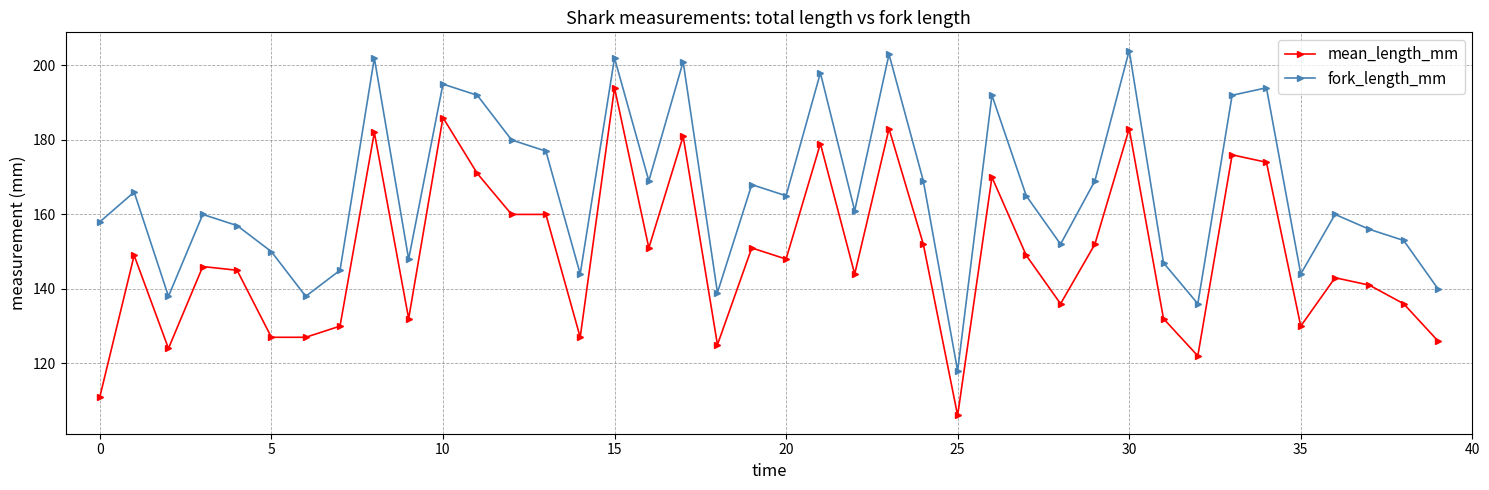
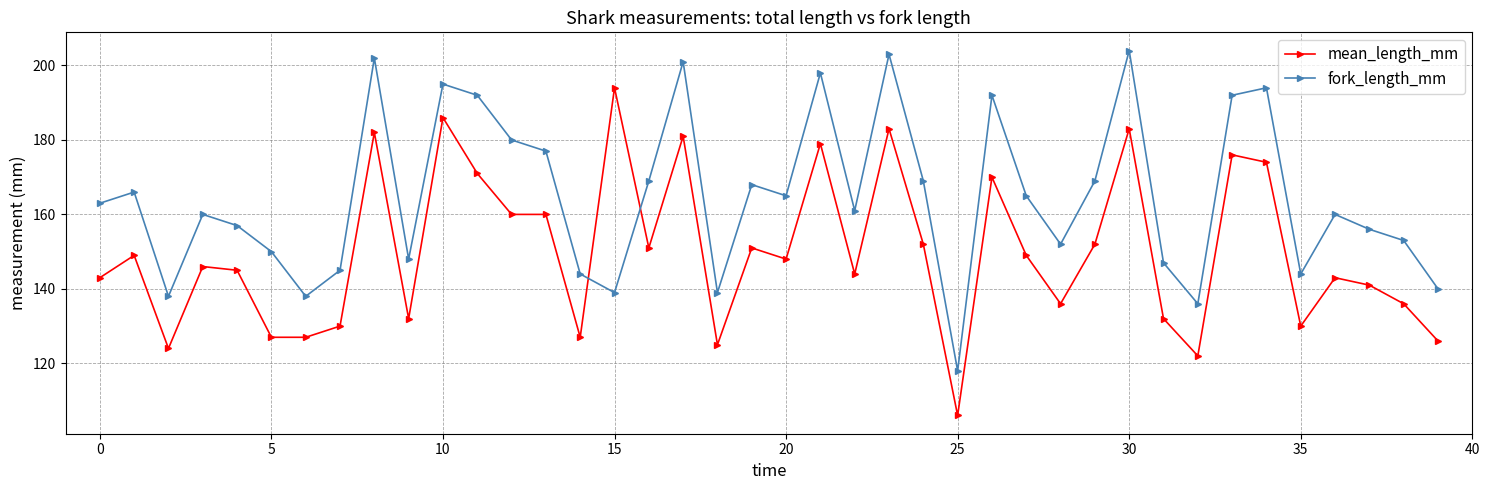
  {
    "mean_length_mm": {
-     "0": 111,
+     "0": 143,
      "5": 127,
      "10": 186,
      "15": 194,
      "20": 148,
      "25": 106,
      "30": 183,
      "35": 130
    },
    "fork_length_mm": {
-     "0": 158,
+     "0": 163,
      "5": 150,
      "10": 195,
-     "15": 202,
+     "15": 139,
      "20": 165,
      "25": 118,
      "30": 204,
      "35": 144
    }
  }
